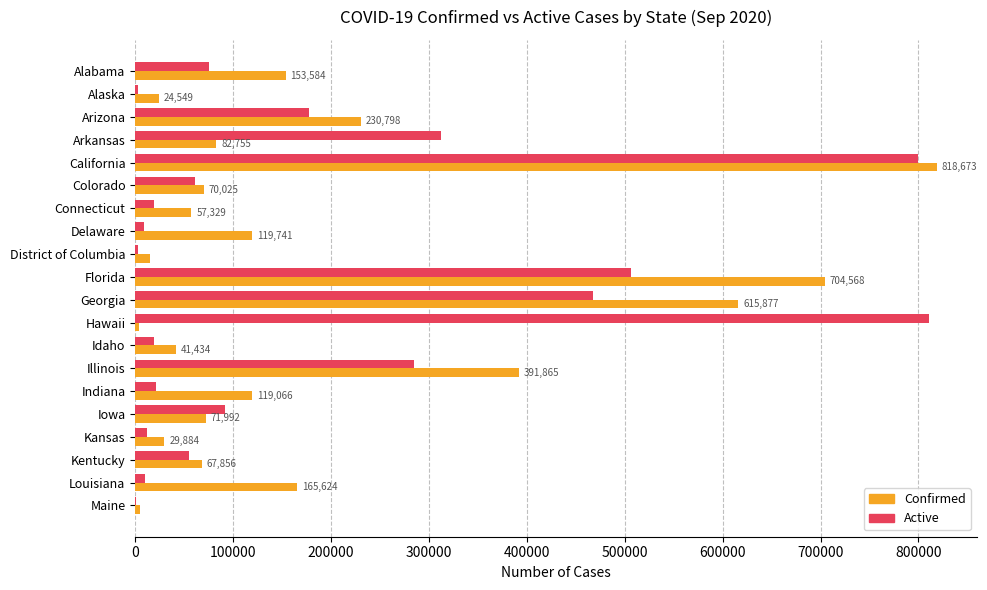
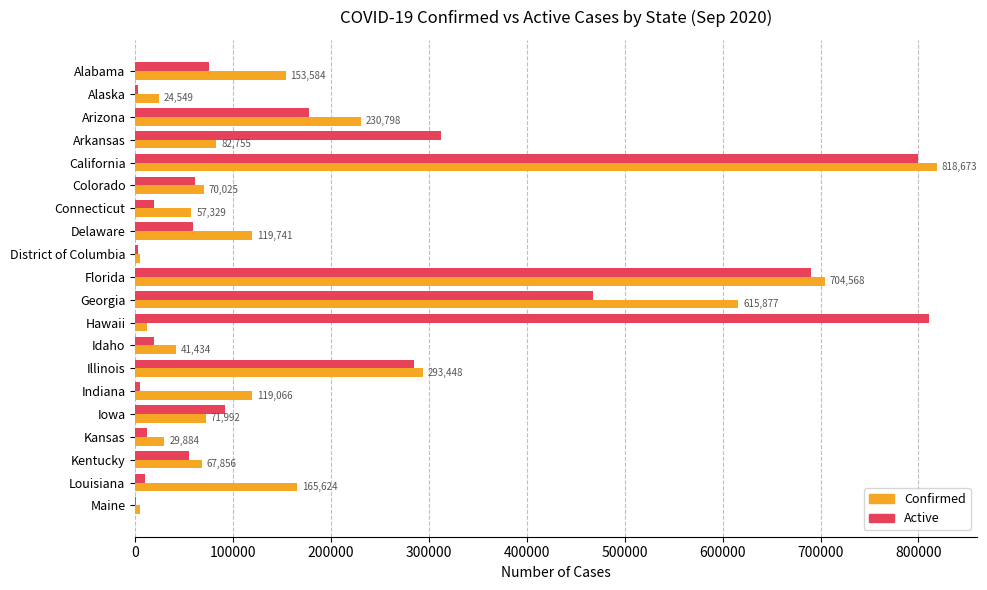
  {
    "Confirmed": {
      "Alabama": "153,584",
      "Alaska": "24,549",
      "Arizona": "230,798",
      "Arkansas": "82,755",
      "California": "818,673",
      "Colorado": "70,025",
      "Connecticut": "57,329",
      "Delaware": "119,741",
-     "District of Columbia": "20000",
+     "District of Columbia": "10000",
      "Florida": "704,568",
      "Georgia": "615,877",
-     "Hawaii": "0",
+     "Hawaii": "10000",
      "Idaho": "41,434",
-     "Illinois": "391,865",
+     "Illinois": "293,448",
      "Indiana": "119,066",
      "Iowa": "71,992",
      "Kansas": "29,884",
      "Kentucky": "67,856",
      "Louisiana": "165,624"
    },
    "Active": {
      "Alabama": "80000",
      "Alaska": "0",
      "Arizona": "180000",
      "Arkansas": "310000",
      "California": "800000",
      "Colorado": "60000",
      "Connecticut": "20000",
-     "Delaware": "10000",
+     "Delaware": "60000",
      "District of Columbia": "0",
-     "Florida": "510000",
+     "Florida": "690000",
      "Georgia": "470000",
      "Hawaii": "810000",
      "Idaho": "20000",
      "Illinois": "280000",
-     "Indiana": "20000",
+     "Indiana": "10000",
      "Kansas": "10000",
      "Kentucky": "50000",
      "Louisiana": "10000"
    }
  }
